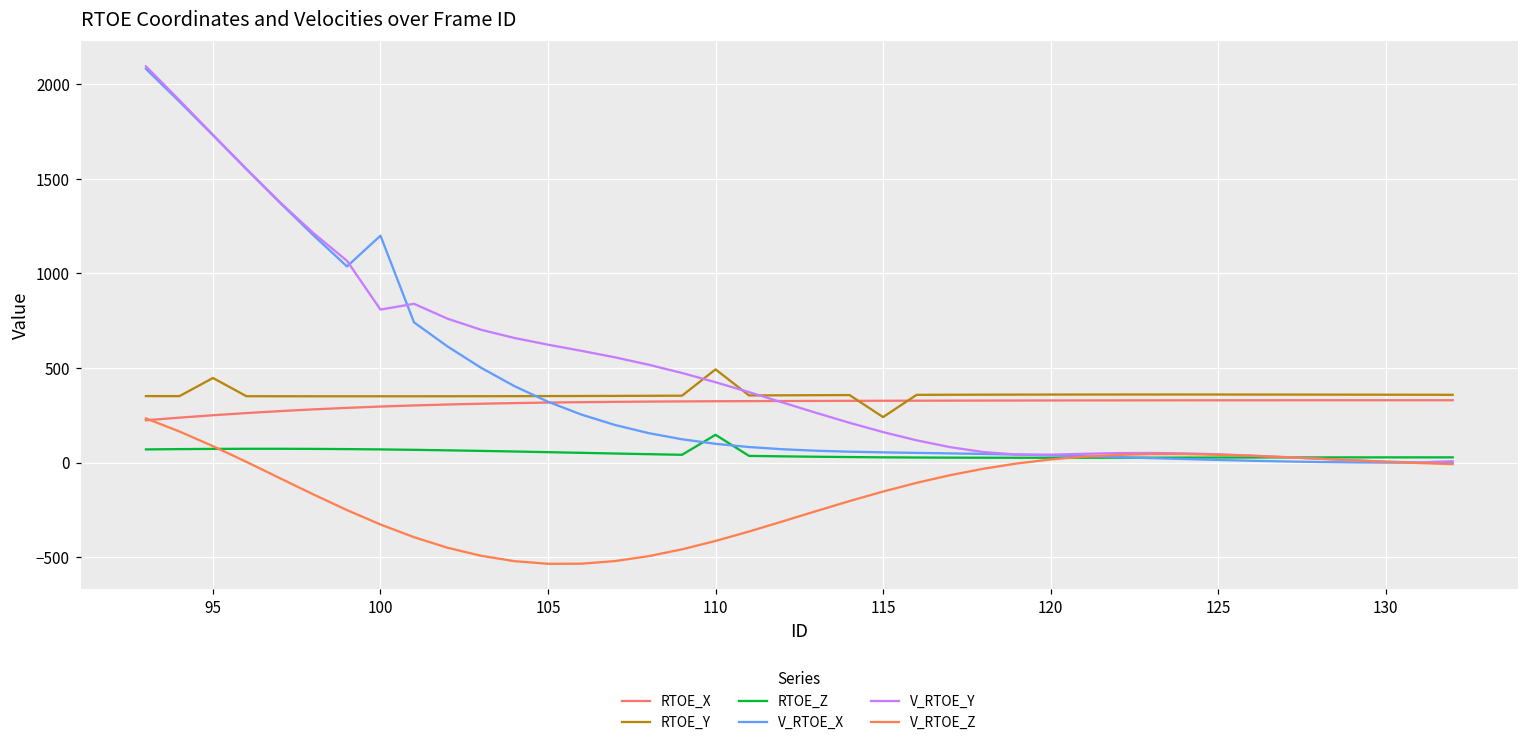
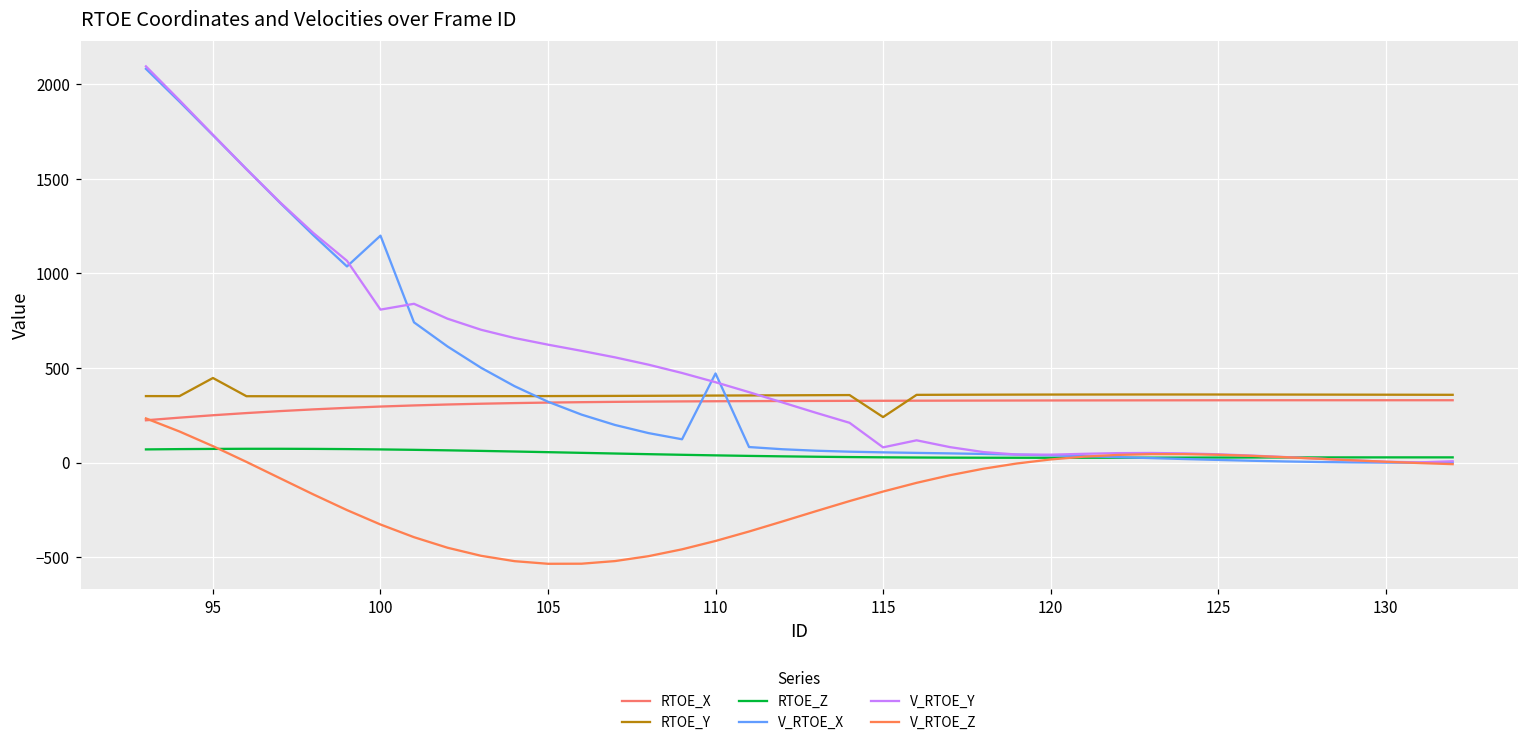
  {
    "RTOE_Y": {
      "95": 450,
      "100": 350,
      "105": 350,
-     "110": 490,
+     "110": 350,
      "115": 240,
      "120": 360,
      "125": 360,
      "130": 360
    },
    "RTOE_Z": {
      "100": 70,
      "105": 60,
-     "110": 150,
+     "110": 40,
      "115": 30,
      "130": 30
    },
    "V_RTOE_X": {
      "100": 1200,
-     "110": 100,
+     "110": 470,
      "115": 50
    },
    "V_RTOE_Y": {
      "100": 810,
      "105": 620,
      "110": 430,
-     "115": 160
+     "115": 80
    }
  }
